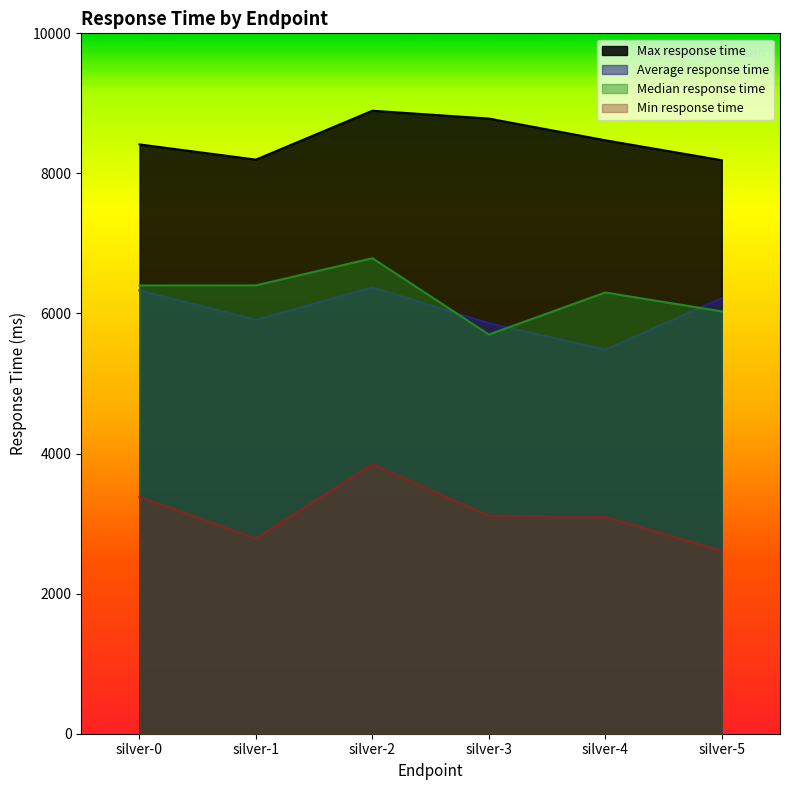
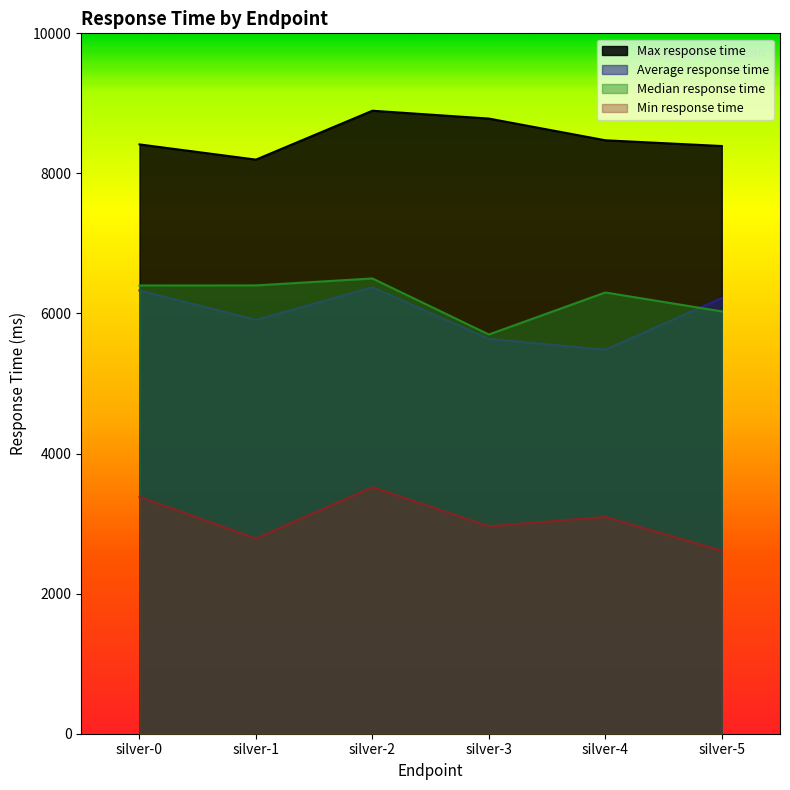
  {
    "Max response time": {
      "silver-0": 8400,
      "silver-1": 8200,
      "silver-2": 8900,
      "silver-3": 8800,
      "silver-4": 8500,
-     "silver-5": 8200
+     "silver-5": 8400
    },
    "Average response time": {
      "silver-0": 6300,
      "silver-1": 5900,
      "silver-2": 6400,
-     "silver-3": 5900,
+     "silver-3": 5600,
      "silver-4": 5500,
      "silver-5": 6200
    },
    "Median response time": {
      "silver-0": 6400,
      "silver-1": 6400,
-     "silver-2": 6800,
+     "silver-2": 6500,
      "silver-3": 5700,
      "silver-4": 6300,
      "silver-5": 6000
    },
    "Min response time": {
      "silver-0": 3400,
      "silver-1": 2800,
-     "silver-2": 3800,
-     "silver-3": 3100,
+     "silver-2": 3500,
+     "silver-3": 3000,
      "silver-4": 3100,
      "silver-5": 2600
    }
  }
